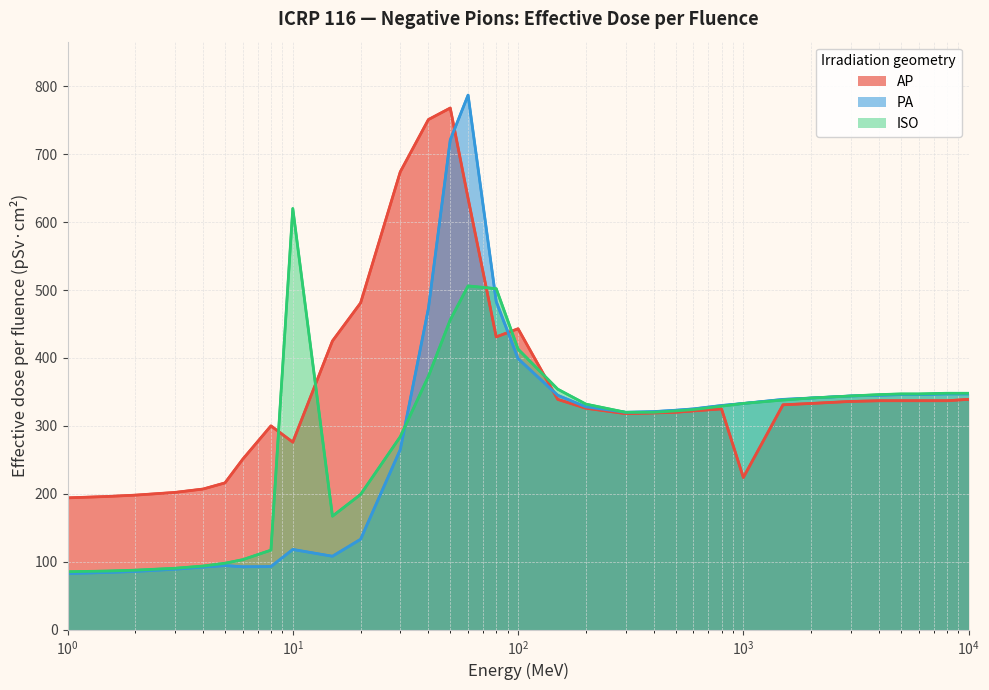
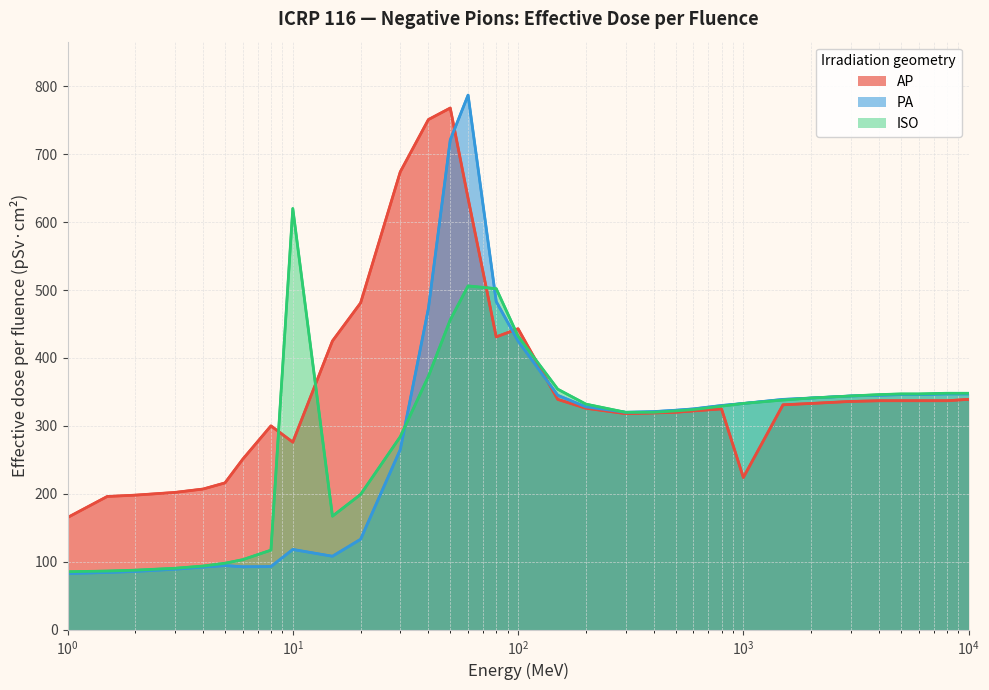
  {
    "AP": {
-     "10^0": 190,
+     "10^0": 170,
      "10^1": 280,
      "10^2": 440,
      "10^3": 220,
      "10^4": 340
    },
    "PA": {
      "10^1": 120,
-     "10^2": 400
+     "10^2": 430
    },
    "ISO": {
      "10^1": 620,
-     "10^2": 410
+     "10^2": 430
    }
  }
